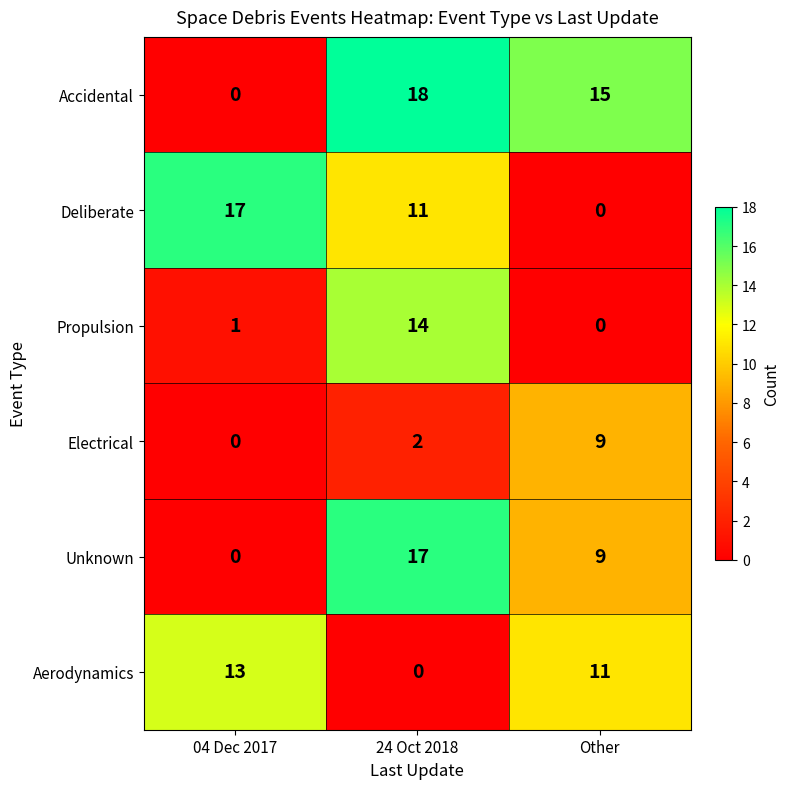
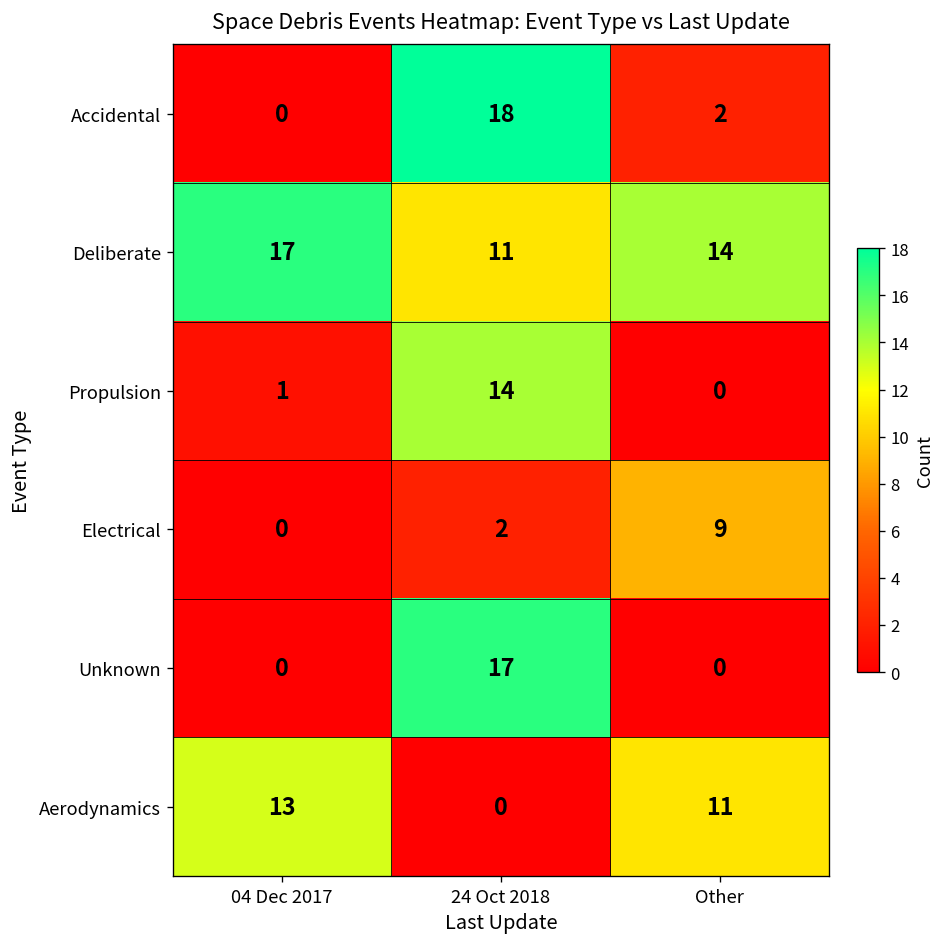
  {
    "Accidental": {
      "04 Dec 2017": 0,
      "24 Oct 2018": 18,
-     "Other": 15
+     "Other": 2
    },
    "Deliberate": {
      "04 Dec 2017": 17,
      "24 Oct 2018": 11,
-     "Other": 0
+     "Other": 14
    },
    "Propulsion": {
      "04 Dec 2017": 1,
      "24 Oct 2018": 14,
      "Other": 0
    },
    "Electrical": {
      "04 Dec 2017": 0,
      "24 Oct 2018": 2,
      "Other": 9
    },
    "Unknown": {
      "04 Dec 2017": 0,
      "24 Oct 2018": 17,
-     "Other": 9
+     "Other": 0
    },
    "Aerodynamics": {
      "04 Dec 2017": 13,
      "24 Oct 2018": 0,
      "Other": 11
    }
  }
